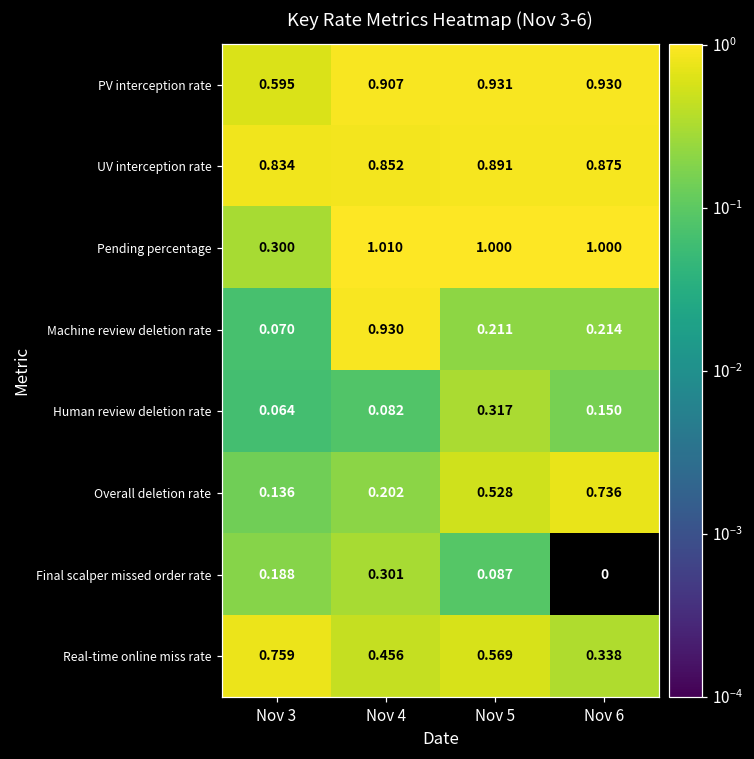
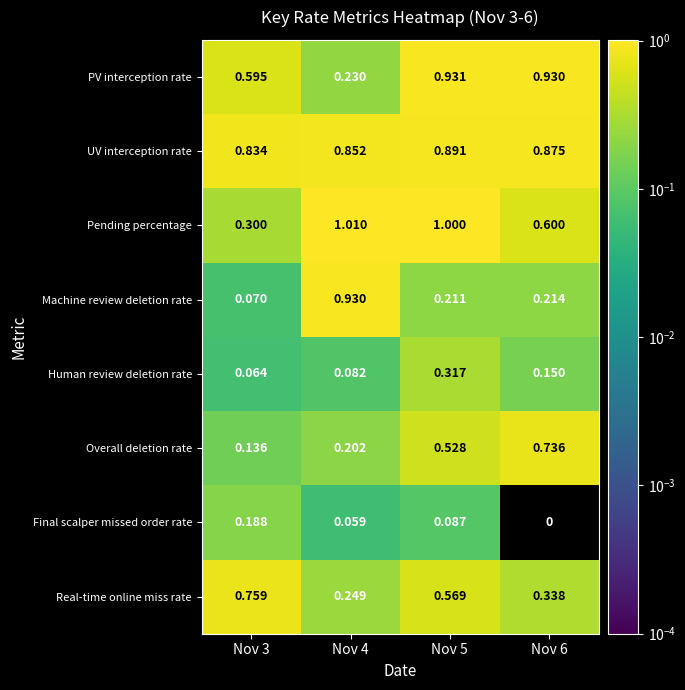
  {
    "PV interception rate": {
      "Nov 3": 0.595,
-     "Nov 4": 0.907,
+     "Nov 4": 0.230,
      "Nov 5": 0.931,
      "Nov 6": 0.930
    },
    "UV interception rate": {
      "Nov 3": 0.834,
      "Nov 4": 0.852,
      "Nov 5": 0.891,
      "Nov 6": 0.875
    },
    "Pending percentage": {
      "Nov 3": 0.300,
      "Nov 4": 1.010,
      "Nov 5": 1.000,
-     "Nov 6": 1.000
+     "Nov 6": 0.600
    },
    "Machine review deletion rate": {
      "Nov 3": 0.070,
      "Nov 4": 0.930,
      "Nov 5": 0.211,
      "Nov 6": 0.214
    },
    "Human review deletion rate": {
      "Nov 3": 0.064,
      "Nov 4": 0.082,
      "Nov 5": 0.317,
      "Nov 6": 0.150
    },
    "Overall deletion rate": {
      "Nov 3": 0.136,
      "Nov 4": 0.202,
      "Nov 5": 0.528,
      "Nov 6": 0.736
    },
    "Final scalper missed order rate": {
      "Nov 3": 0.188,
-     "Nov 4": 0.301,
+     "Nov 4": 0.059,
      "Nov 5": 0.087,
      "Nov 6": 0
    },
    "Real-time online miss rate": {
      "Nov 3": 0.759,
-     "Nov 4": 0.456,
+     "Nov 4": 0.249,
      "Nov 5": 0.569,
      "Nov 6": 0.338
    }
  }
